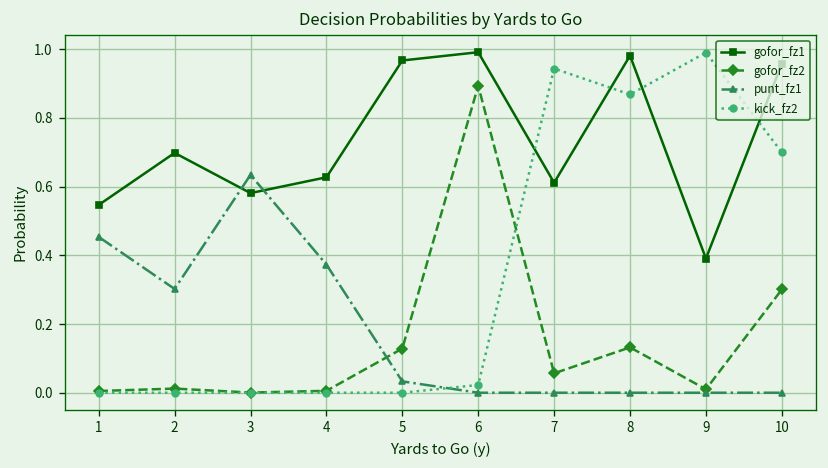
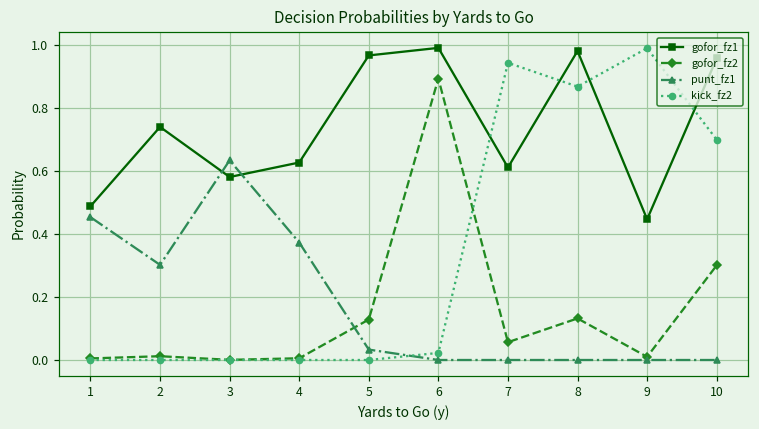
  {
    "gofor_fz1": {
-     "1": 0.55,
-     "2": 0.70,
+     "1": 0.49,
+     "2": 0.74,
      "3": 0.58,
      "4": 0.63,
      "5": 0.97,
      "6": 0.99,
      "7": 0.61,
      "8": 0.98,
-     "9": 0.39
+     "9": 0.45
    }
  }
